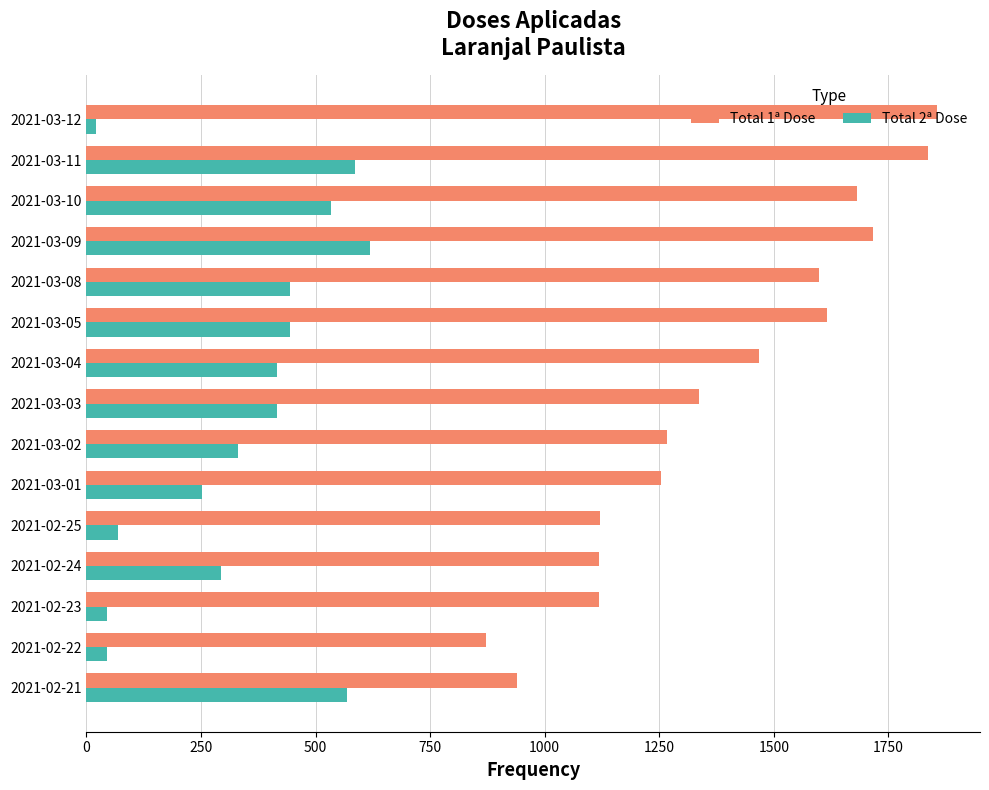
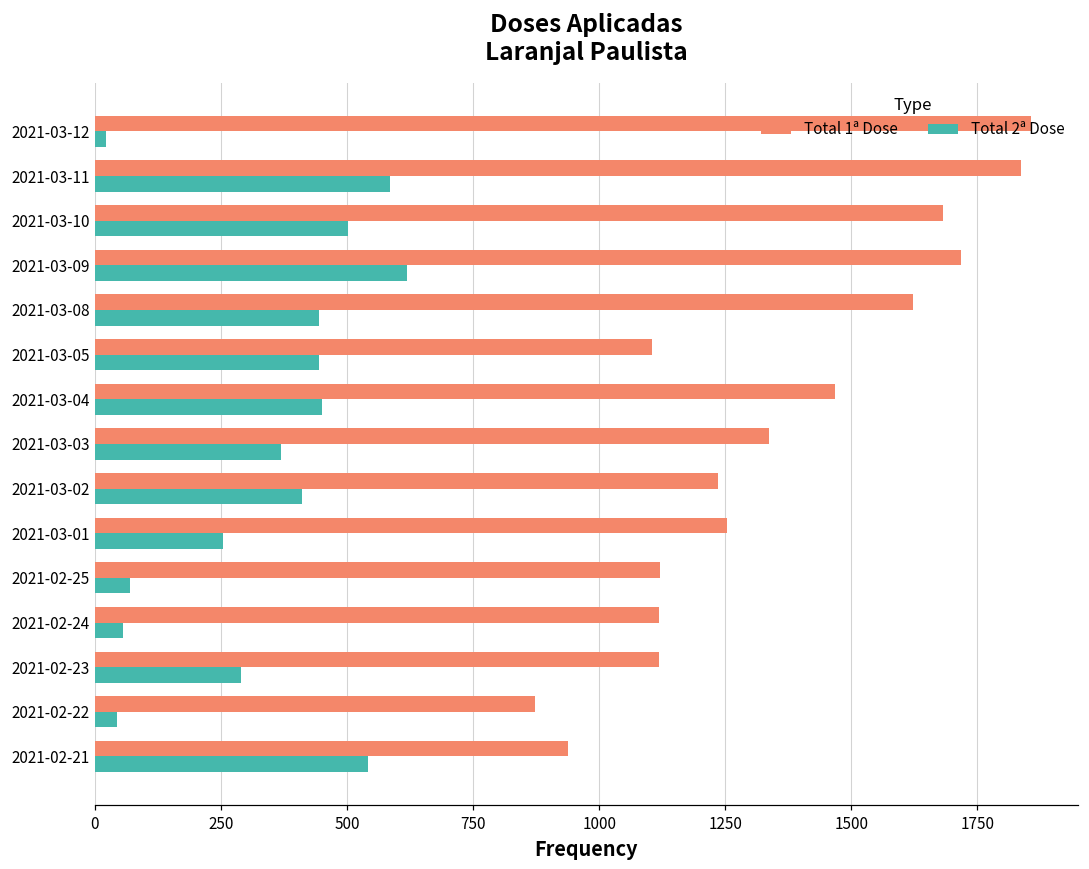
  {
    "Total 1ª Dose": {
      "2021-03-12": 1860,
      "2021-03-11": 1840,
      "2021-03-10": 1680,
      "2021-03-09": 1720,
-     "2021-03-08": 1600,
-     "2021-03-05": 1620,
+     "2021-03-08": 1620,
+     "2021-03-05": 1110,
      "2021-03-04": 1470,
      "2021-03-03": 1340,
-     "2021-03-02": 1270,
+     "2021-03-02": 1240,
      "2021-03-01": 1250,
      "2021-02-25": 1120,
      "2021-02-24": 1120,
      "2021-02-23": 1120,
      "2021-02-22": 870,
      "2021-02-21": 940
    },
    "Total 2ª Dose": {
      "2021-03-12": 20,
      "2021-03-11": 590,
-     "2021-03-10": 530,
+     "2021-03-10": 500,
      "2021-03-09": 620,
      "2021-03-08": 440,
      "2021-03-05": 440,
-     "2021-03-04": 420,
-     "2021-03-03": 420,
-     "2021-03-02": 330,
+     "2021-03-04": 450,
+     "2021-03-03": 370,
+     "2021-03-02": 410,
      "2021-03-01": 250,
      "2021-02-25": 70,
-     "2021-02-24": 290,
-     "2021-02-23": 50,
+     "2021-02-24": 60,
+     "2021-02-23": 290,
      "2021-02-22": 40,
-     "2021-02-21": 570
+     "2021-02-21": 540
    }
  }
